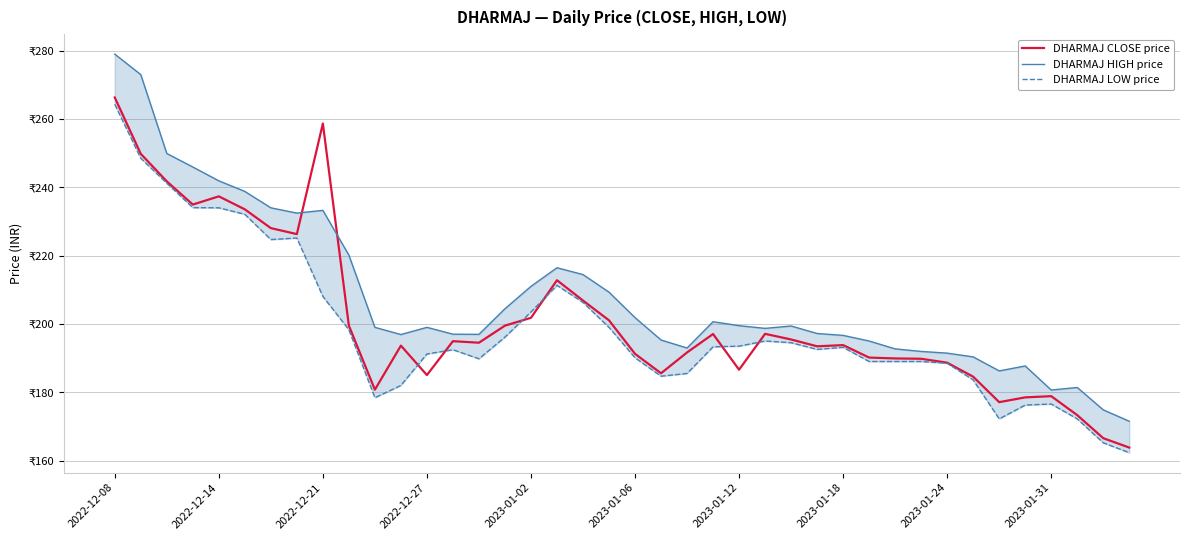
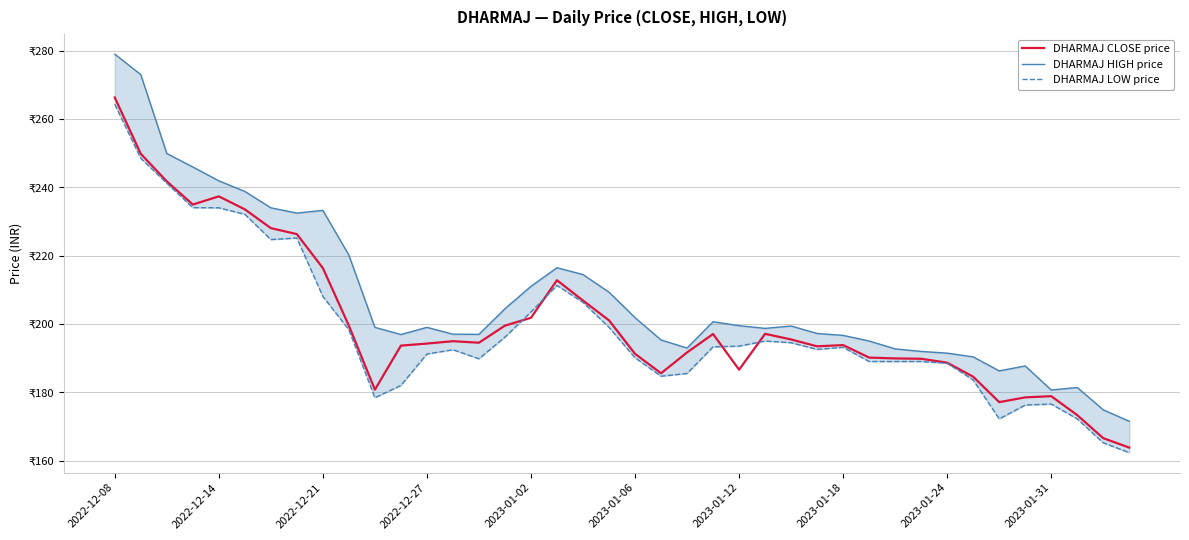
  {
    "DHARMAJ CLOSE price": {
      "2022-12-08": "₹266",
      "2022-12-14": "₹237",
-     "2022-12-21": "₹259",
-     "2022-12-27": "₹185",
+     "2022-12-21": "₹216",
+     "2022-12-27": "₹194",
      "2023-01-02": "₹202",
      "2023-01-06": "₹191",
      "2023-01-12": "₹187",
      "2023-01-31": "₹179"
    }
  }
